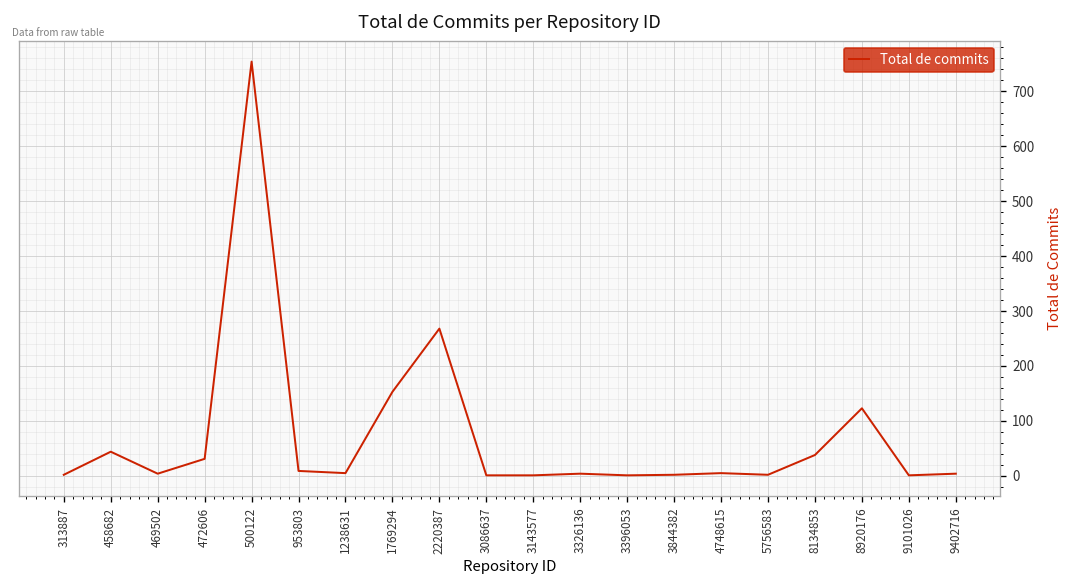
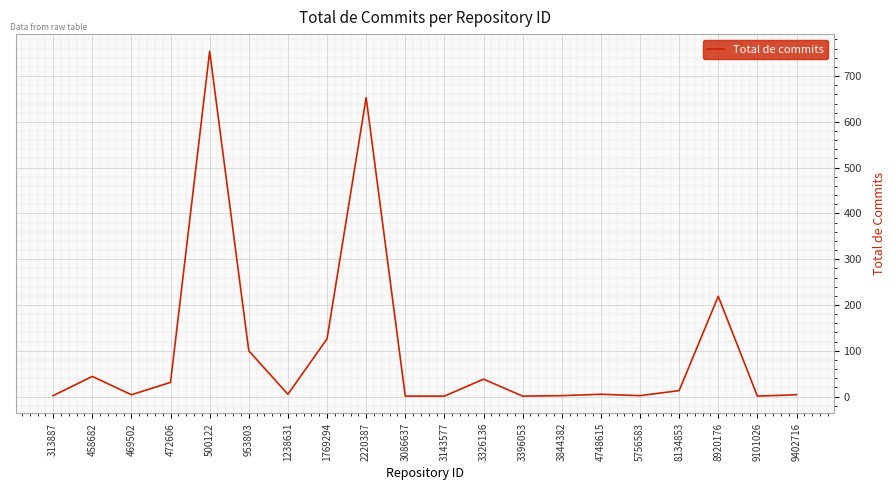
  {
    "313887": 0,
    "458682": 40,
    "469502": 0,
    "472606": 30,
    "500122": 750,
-   "953803": 10,
+   "953803": 100,
    "1238631": 10,
-   "1769294": 150,
-   "2220387": 270,
+   "1769294": 130,
+   "2220387": 650,
    "3086637": 0,
    "3143577": 0,
-   "3326136": 0,
+   "3326136": 40,
    "3396053": 0,
    "3844382": 0,
    "4748615": 10,
    "5756583": 0,
-   "8134853": 40,
-   "8920176": 120,
+   "8134853": 10,
+   "8920176": 220,
    "9101026": 0,
    "9402716": 0
  }
